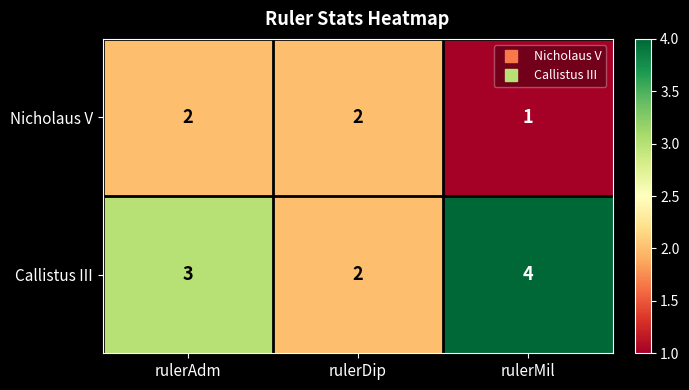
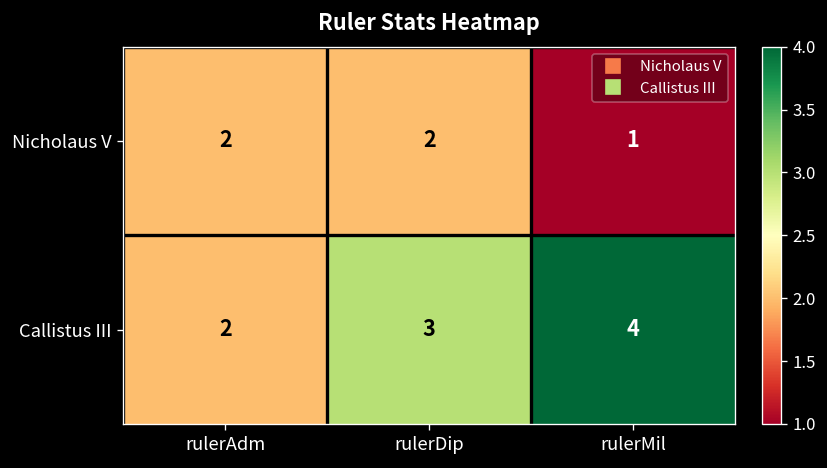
  {
    "Nicholaus V": {
      "rulerAdm": 2,
      "rulerDip": 2,
      "rulerMil": 1
    },
    "Callistus III": {
-     "rulerAdm": 3,
-     "rulerDip": 2,
+     "rulerAdm": 2,
+     "rulerDip": 3,
      "rulerMil": 4
    }
  }
